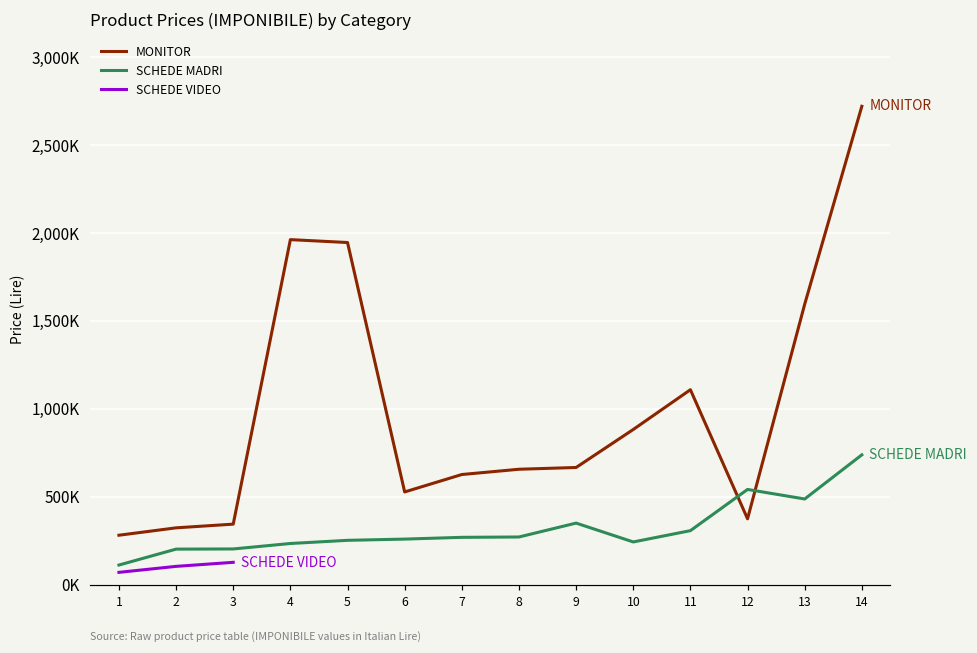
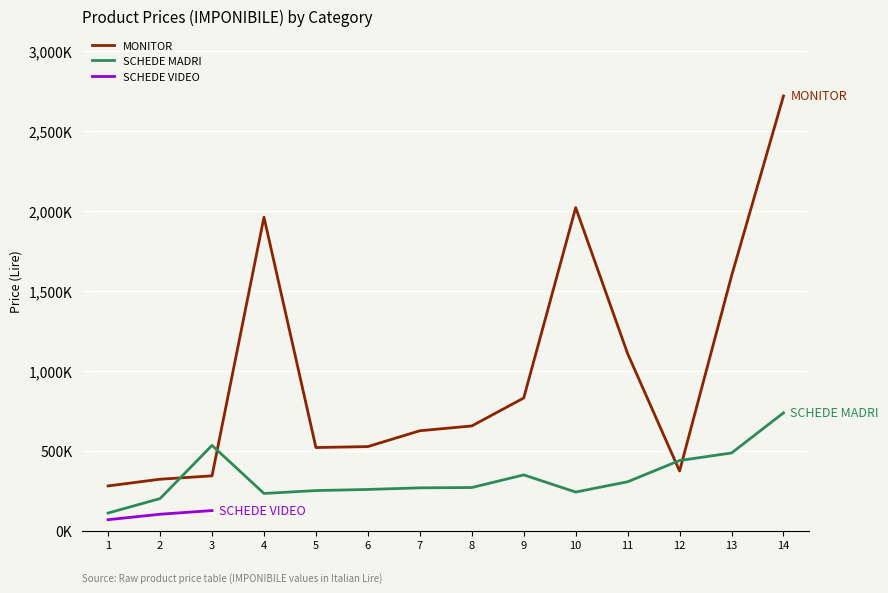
  {
    "MONITOR": {
      "1": "280,000",
      "2": "320,000",
      "3": "340,000",
      "4": "1,960,000",
-     "5": "1,940,000",
+     "5": "520,000",
      "6": "530,000",
      "7": "630,000",
      "8": "660,000",
-     "9": "670,000",
-     "10": "880,000",
+     "9": "830,000",
+     "10": "2,020,000",
      "11": "1,110,000",
      "12": "370,000",
      "13": "1,590,000",
      "14": "2,720,000"
    },
    "SCHEDE MADRI": {
      "1": "110,000",
      "2": "200,000",
-     "3": "200,000",
+     "3": "530,000",
      "4": "230,000",
      "5": "250,000",
      "6": "260,000",
      "7": "270,000",
      "8": "270,000",
      "9": "350,000",
      "10": "240,000",
      "11": "310,000",
-     "12": "540,000",
+     "12": "440,000",
      "13": "490,000",
      "14": "740,000"
    },
    "SCHEDE VIDEO": {
      "1": "70,000",
      "2": "100,000",
      "3": "130,000"
    }
  }
